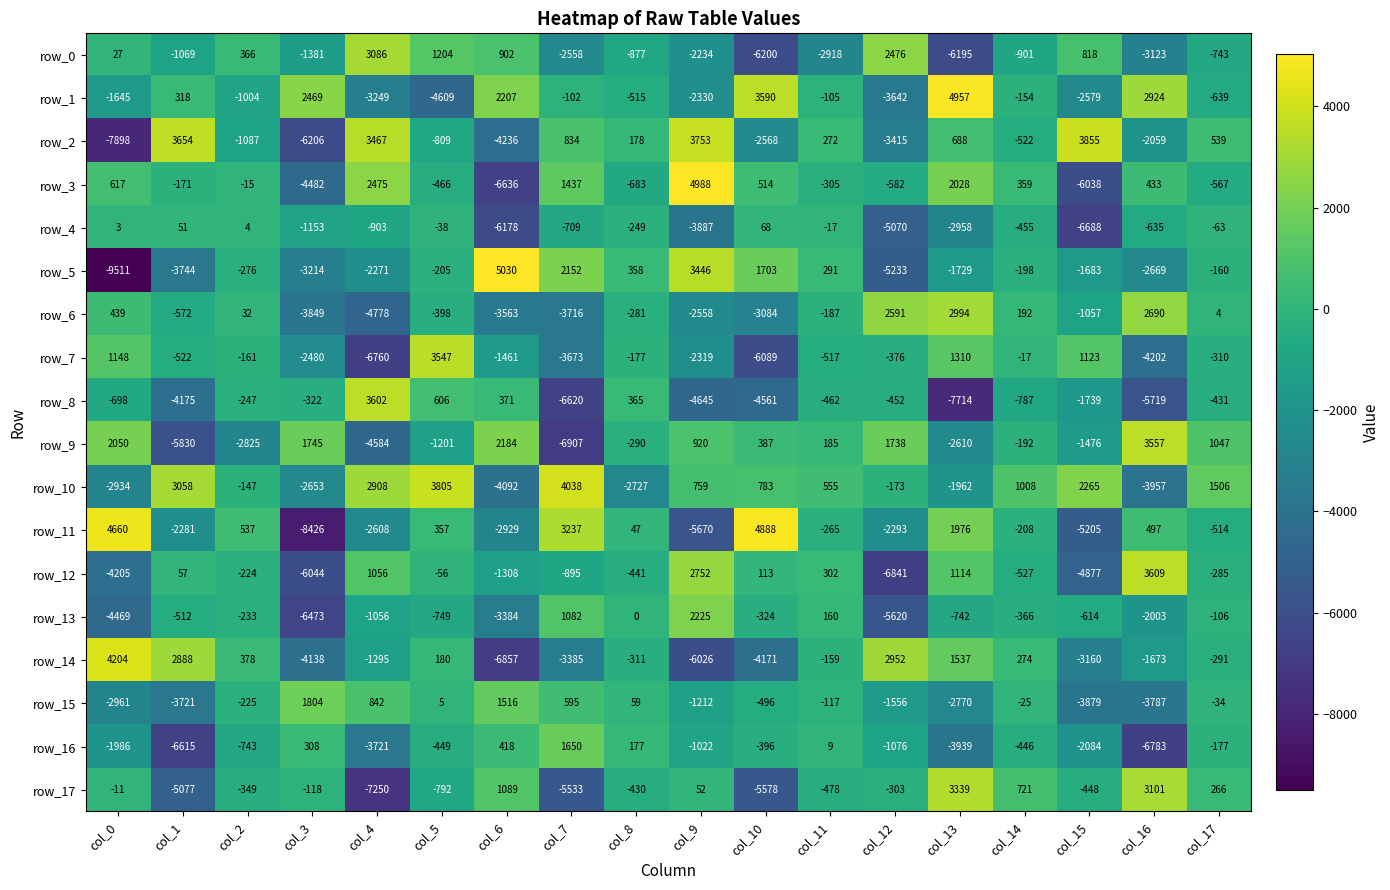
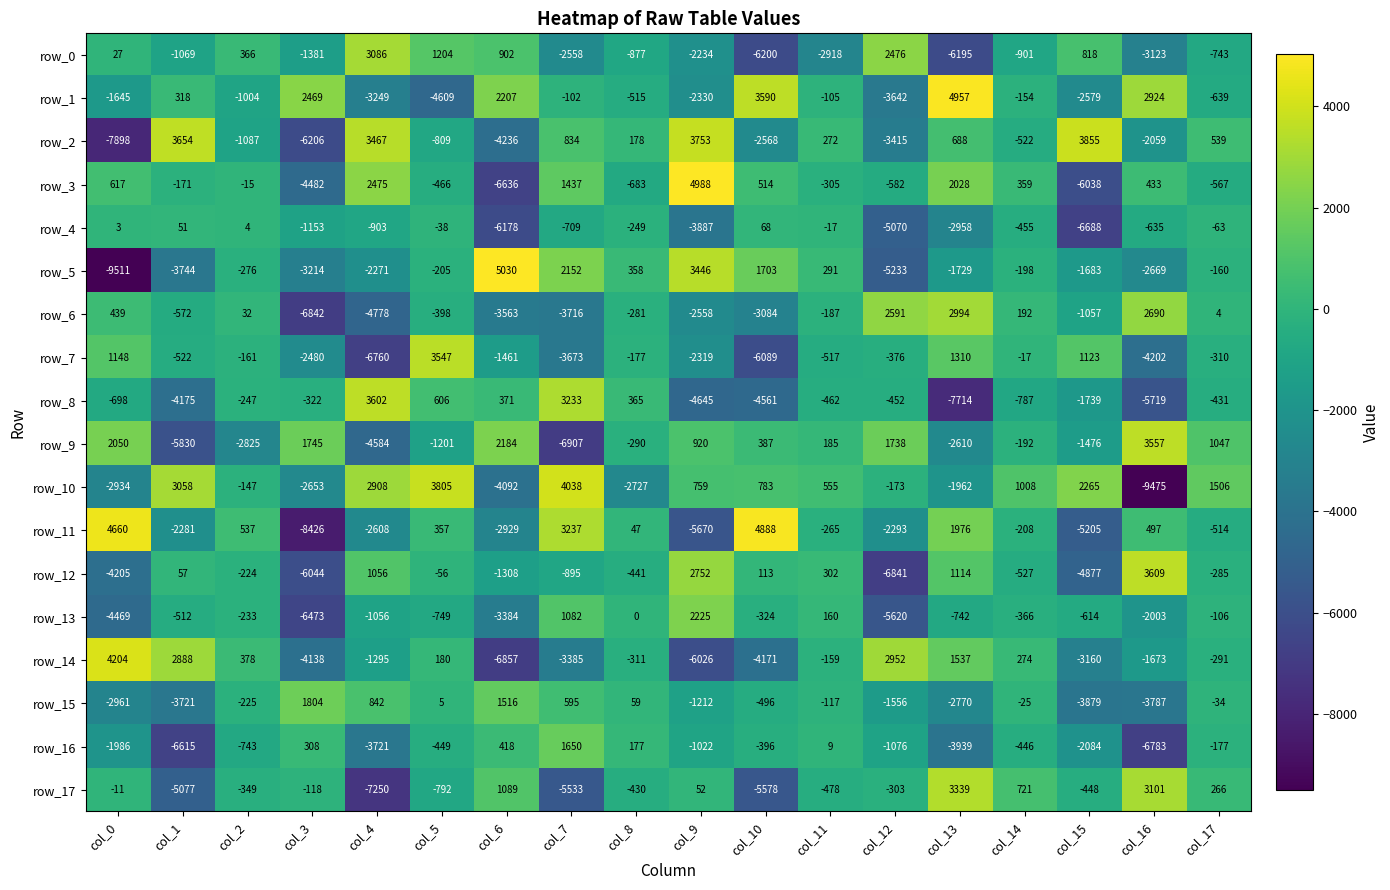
  {
    "row_6": {
      "col_0": 439,
      "col_1": -572,
      "col_2": 32,
-     "col_3": -3849,
+     "col_3": -6842,
      "col_4": -4778,
      "col_5": -398,
      "col_6": -3563,
      "col_7": -3716,
      "col_8": -281,
      "col_9": -2558,
      "col_10": -3084,
      "col_11": -187,
      "col_12": 2591,
      "col_13": 2994,
      "col_14": 192,
      "col_15": -1057,
      "col_16": 2690,
      "col_17": 4
    },
    "row_8": {
      "col_0": -698,
      "col_1": -4175,
      "col_2": -247,
      "col_3": -322,
      "col_4": 3602,
      "col_5": 606,
      "col_6": 371,
-     "col_7": -6620,
+     "col_7": 3233,
      "col_8": 365,
      "col_9": -4645,
      "col_10": -4561,
      "col_11": -462,
      "col_12": -452,
      "col_13": -7714,
      "col_14": -787,
      "col_15": -1739,
      "col_16": -5719,
      "col_17": -431
    },
    "row_10": {
      "col_0": -2934,
      "col_1": 3058,
      "col_2": -147,
      "col_3": -2653,
      "col_4": 2908,
      "col_5": 3805,
      "col_6": -4092,
      "col_7": 4038,
      "col_8": -2727,
      "col_9": 759,
      "col_10": 783,
      "col_11": 555,
      "col_12": -173,
      "col_13": -1962,
      "col_14": 1008,
      "col_15": 2265,
-     "col_16": -3957,
+     "col_16": -9475,
      "col_17": 1506
    }
  }
